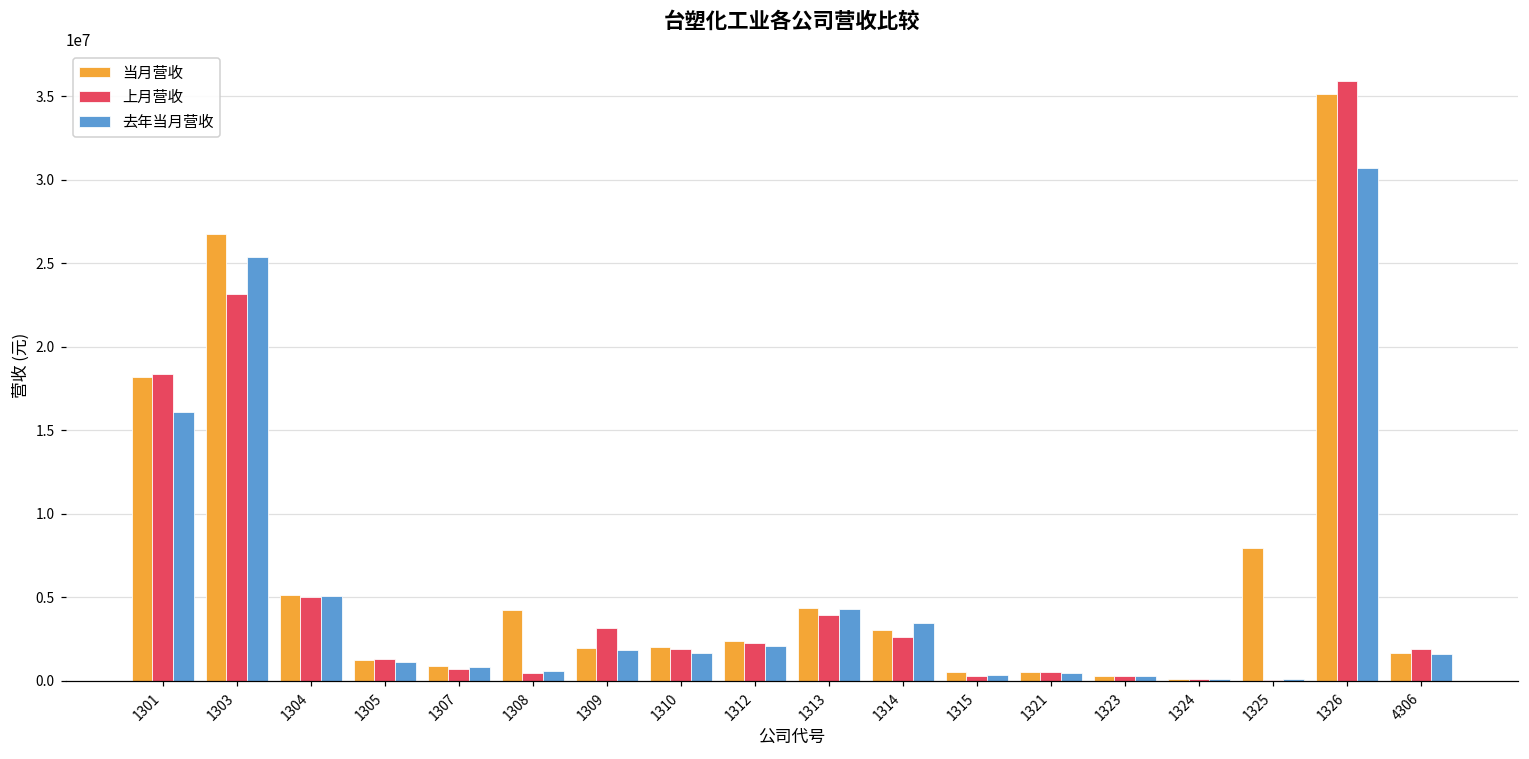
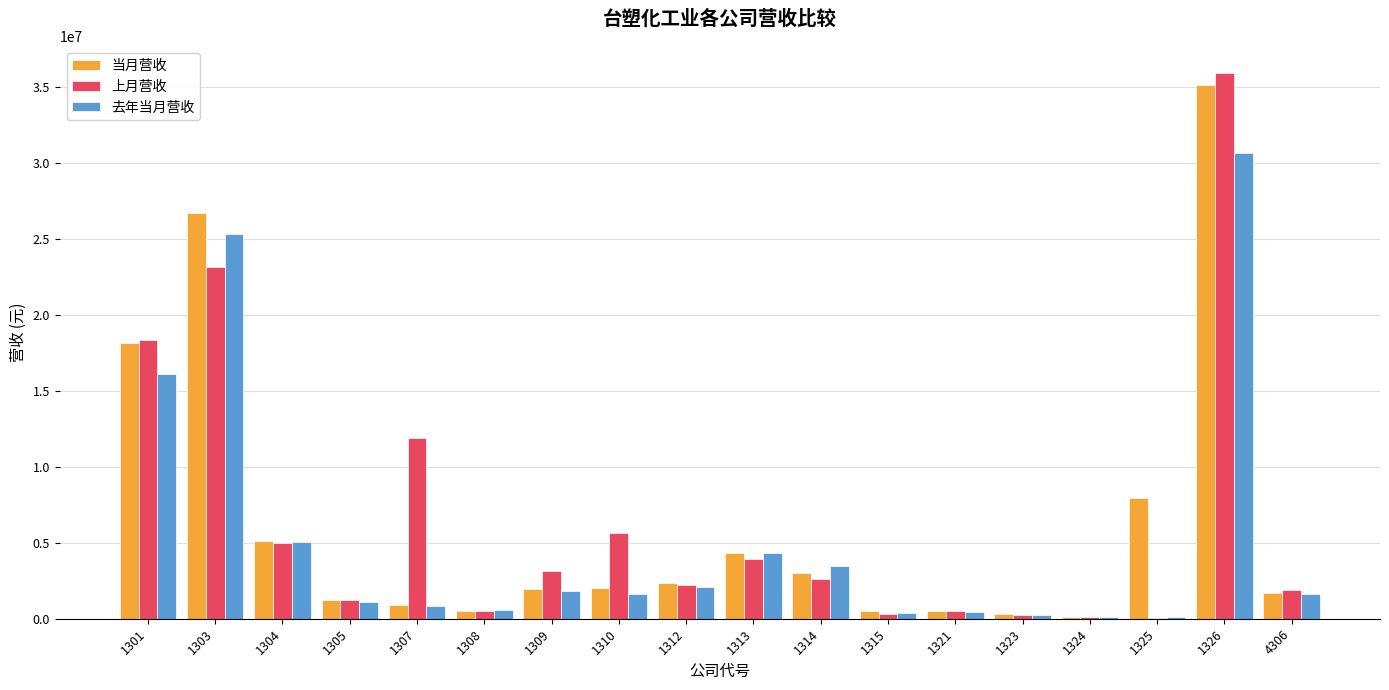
  {
    "当月营收": {
      "1301": 18200000,
      "1303": 26700000,
      "1304": 5100000,
      "1305": 1200000,
      "1307": 900000,
-     "1308": 4200000,
+     "1308": 500000,
      "1309": 1900000,
      "1310": 2000000,
      "1312": 2400000,
      "1313": 4300000,
      "1314": 3000000,
      "1315": 500000,
      "1321": 500000,
      "1323": 300000,
      "1325": 8000000,
      "1326": 35200000,
      "4306": 1700000
    },
    "上月营收": {
      "1301": 18400000,
      "1303": 23200000,
      "1304": 5000000,
      "1305": 1300000,
-     "1307": 700000,
+     "1307": 11900000,
      "1308": 500000,
      "1309": 3100000,
-     "1310": 1900000,
+     "1310": 5600000,
      "1312": 2200000,
      "1313": 3900000,
      "1314": 2600000,
      "1315": 300000,
      "1321": 500000,
      "1323": 300000,
      "1326": 35900000,
      "4306": 1900000
    },
    "去年当月营收": {
      "1301": 16100000,
      "1303": 25300000,
      "1304": 5000000,
      "1305": 1100000,
      "1307": 800000,
      "1308": 500000,
      "1309": 1800000,
      "1310": 1600000,
      "1312": 2100000,
      "1313": 4300000,
      "1314": 3400000,
      "1315": 400000,
      "1321": 500000,
      "1323": 300000,
      "1326": 30700000,
      "4306": 1600000
    }
  }
